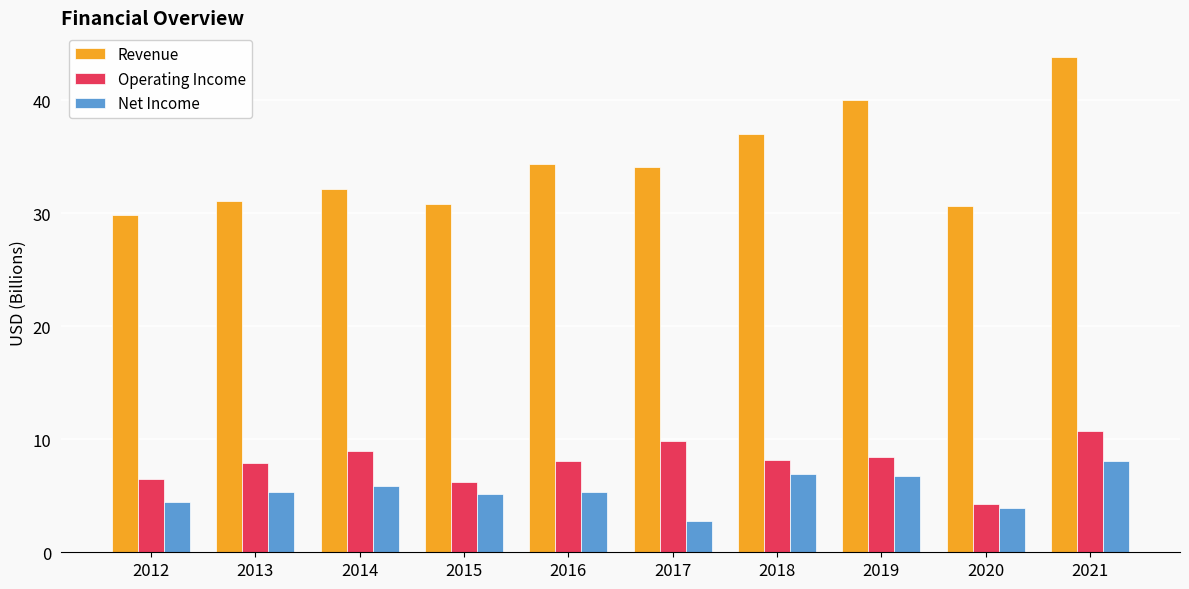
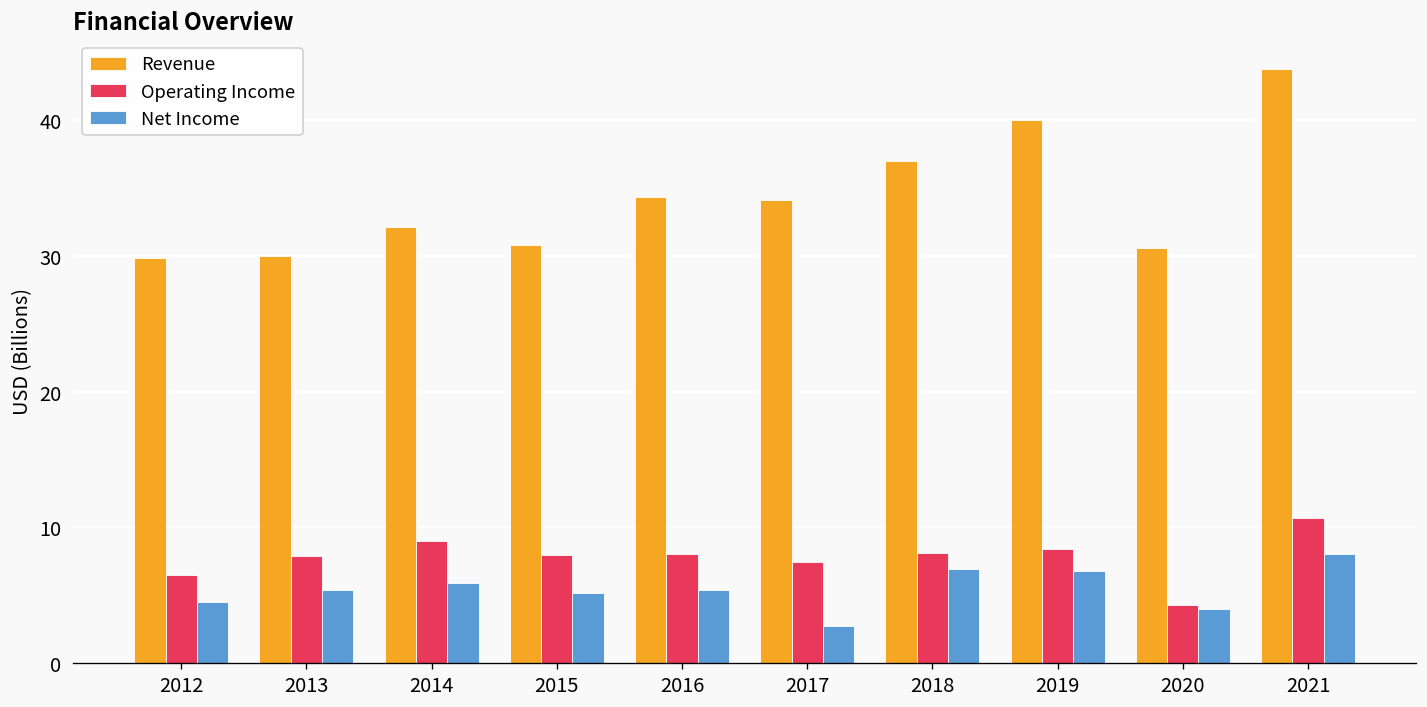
  {
    "Revenue": {
      "2012": 29.8,
-     "2013": 31.0,
+     "2013": 30.0,
      "2014": 32.1,
      "2015": 30.8,
      "2016": 34.3,
      "2017": 34.1,
      "2018": 37.0,
      "2019": 40.0,
      "2020": 30.6,
      "2021": 43.8
    },
    "Operating Income": {
      "2012": 6.5,
      "2013": 7.9,
      "2014": 9.0,
-     "2015": 6.2,
+     "2015": 7.9,
      "2016": 8.0,
-     "2017": 9.8,
+     "2017": 7.4,
      "2018": 8.1,
      "2019": 8.4,
      "2020": 4.3,
      "2021": 10.7
    },
    "Net Income": {
      "2012": 4.5,
      "2013": 5.4,
      "2014": 5.9,
      "2015": 5.2,
      "2016": 5.4,
      "2017": 2.7,
      "2018": 6.9,
      "2019": 6.8,
      "2020": 3.9,
      "2021": 8.1
    }
  }
